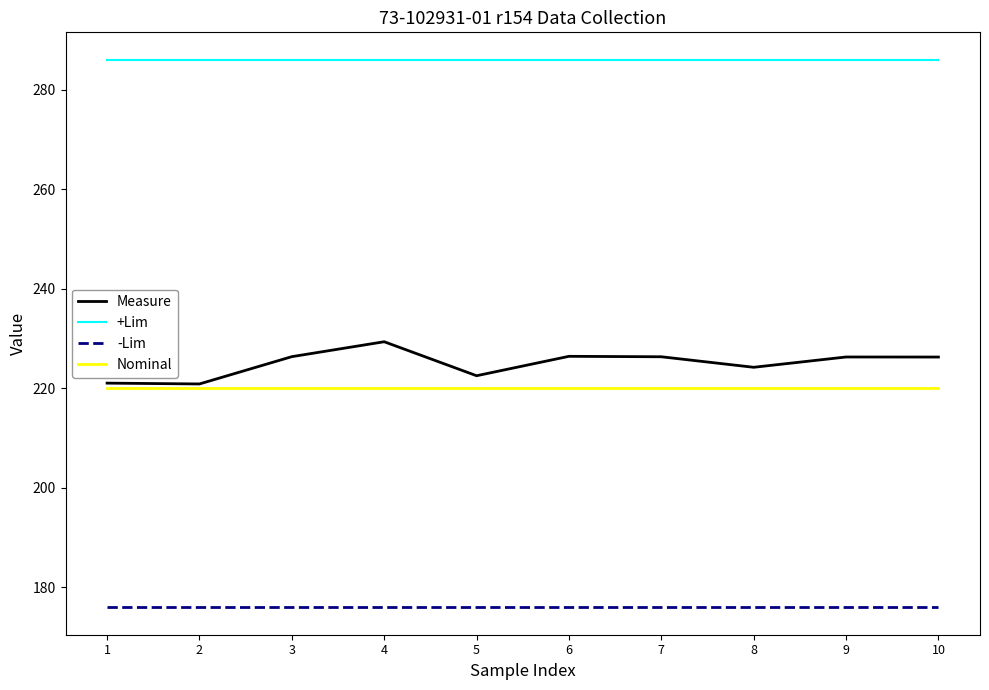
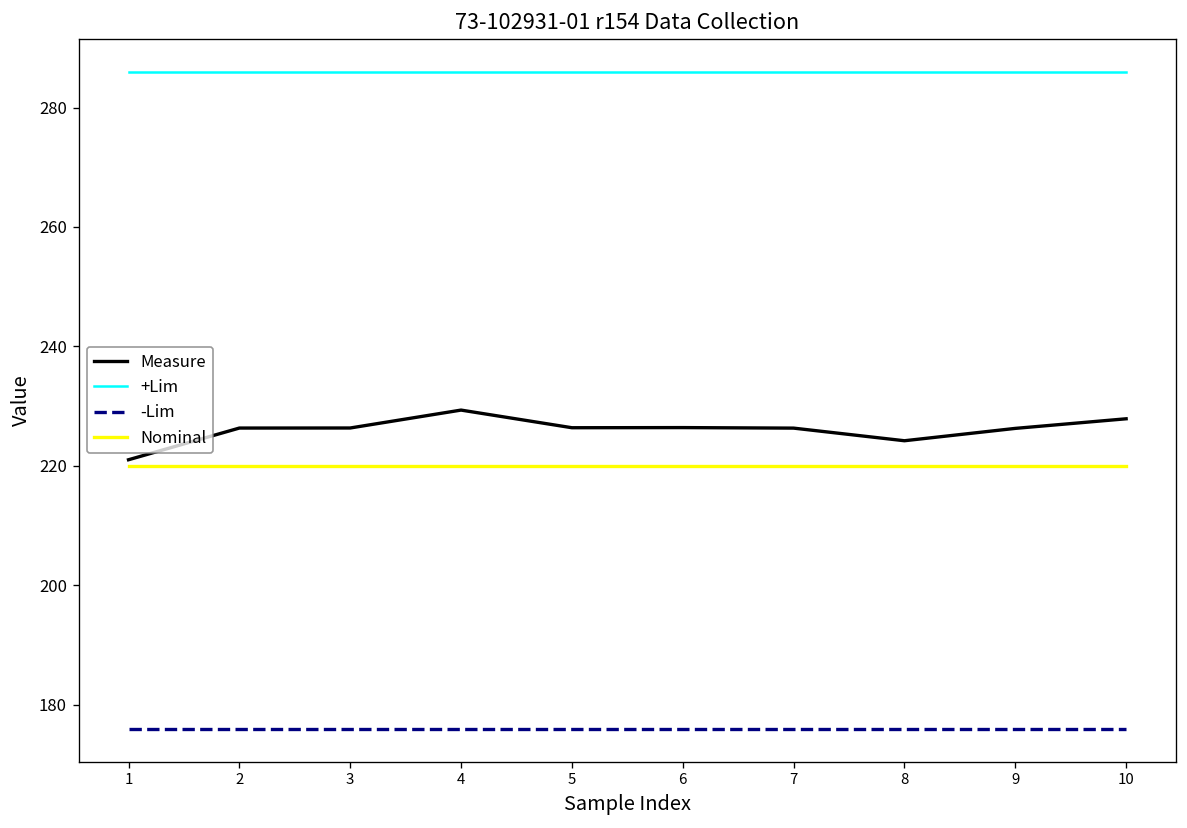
  {
    "Measure": {
      "1": 221,
-     "2": 221,
+     "2": 226,
      "3": 226,
      "4": 229,
-     "5": 223,
+     "5": 226,
      "6": 226,
      "7": 226,
      "8": 224,
      "9": 226,
-     "10": 226
+     "10": 228
    },
    "+Lim": {
      "1": 286,
      "2": 286,
      "3": 286,
      "4": 286,
      "5": 286,
      "6": 286,
      "7": 286,
      "8": 286,
      "9": 286,
      "10": 286
    },
    "-Lim": {
      "1": 176,
      "2": 176,
      "3": 176,
      "4": 176,
      "5": 176,
      "6": 176,
      "7": 176,
      "8": 176,
      "9": 176,
      "10": 176
    },
    "Nominal": {
      "1": 220,
      "2": 220,
      "3": 220,
      "4": 220,
      "5": 220,
      "6": 220,
      "7": 220,
      "8": 220,
      "9": 220,
      "10": 220
    }
  }
